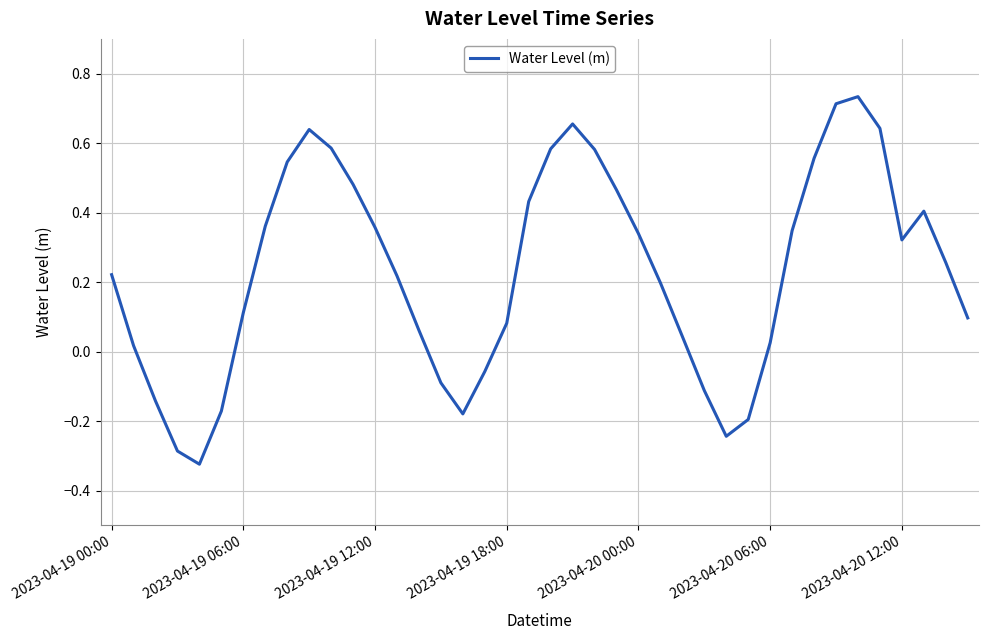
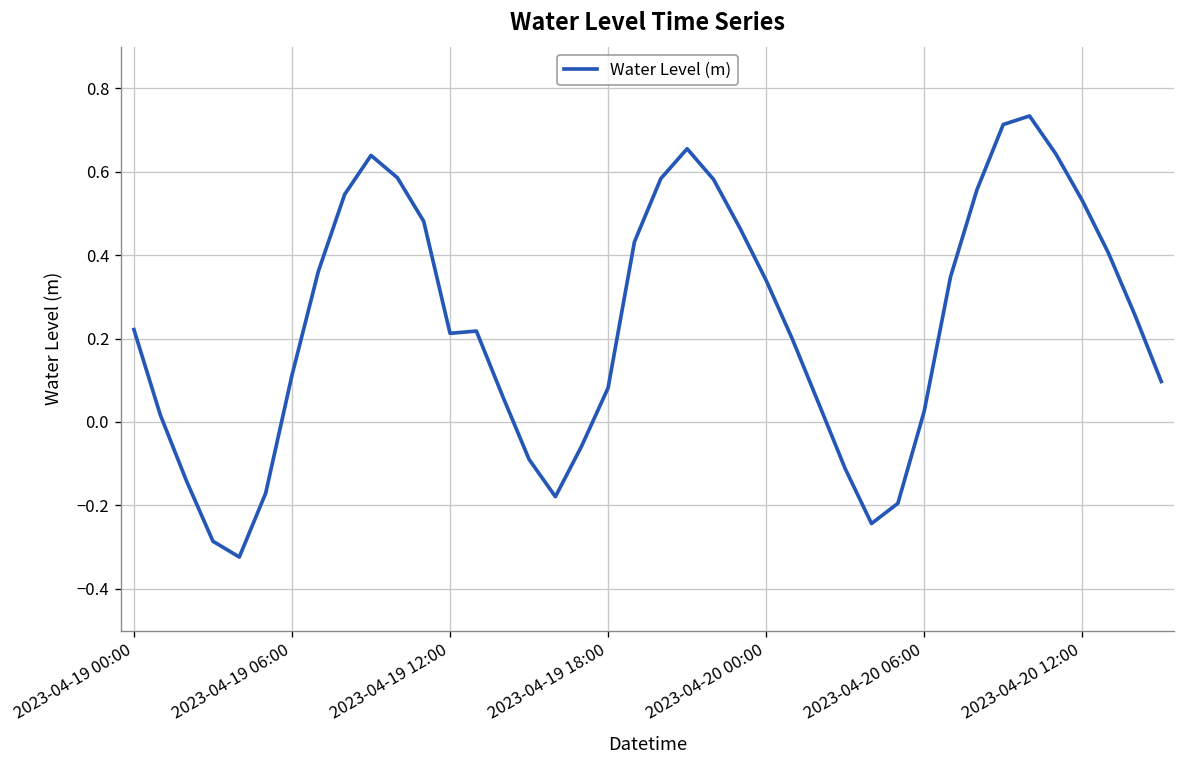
  {
    "2023-04-19 00:00": 0.22,
    "2023-04-19 06:00": 0.11,
-   "2023-04-19 12:00": 0.36,
+   "2023-04-19 12:00": 0.21,
    "2023-04-19 18:00": 0.08,
    "2023-04-20 00:00": 0.34,
    "2023-04-20 06:00": 0.03,
-   "2023-04-20 12:00": 0.32
+   "2023-04-20 12:00": 0.53
  }
